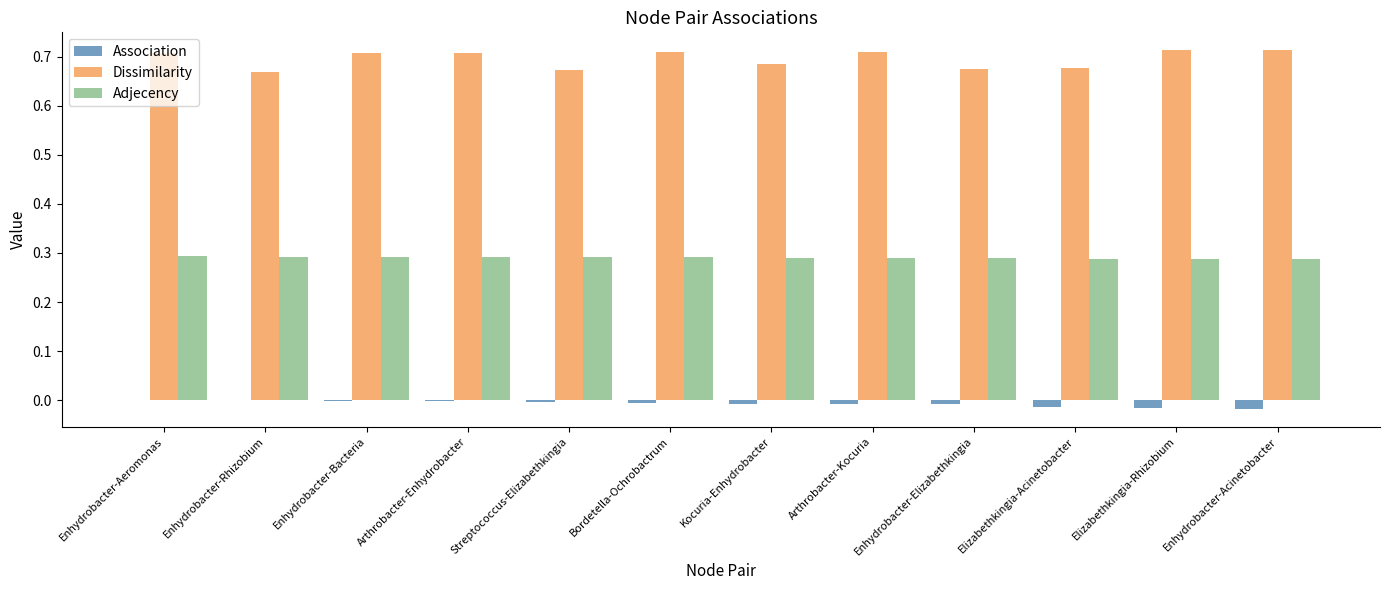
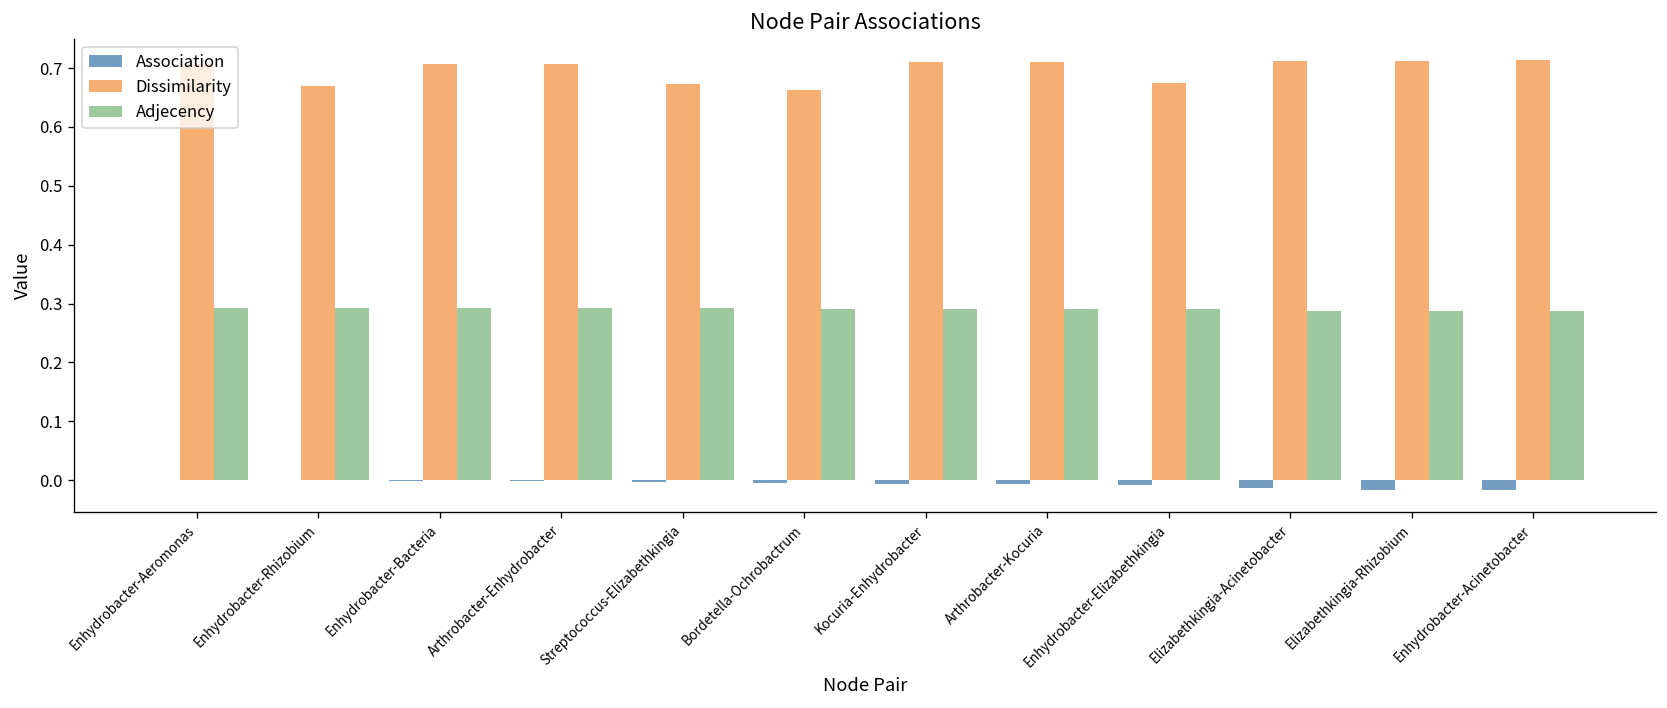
  {
    "Association": {
      "Bordetella-Ochrobactrum": -0.01,
      "Kocuria-Enhydrobacter": -0.01,
      "Arthrobacter-Kocuria": -0.01,
      "Enhydrobacter-Elizabethkingia": -0.01,
      "Elizabethkingia-Acinetobacter": -0.01,
      "Elizabethkingia-Rhizobium": -0.02,
      "Enhydrobacter-Acinetobacter": -0.02
    },
    "Dissimilarity": {
      "Enhydrobacter-Rhizobium": 0.67,
      "Enhydrobacter-Bacteria": 0.71,
      "Arthrobacter-Enhydrobacter": 0.71,
      "Streptococcus-Elizabethkingia": 0.67,
-     "Bordetella-Ochrobactrum": 0.71,
-     "Kocuria-Enhydrobacter": 0.69,
+     "Bordetella-Ochrobactrum": 0.66,
+     "Kocuria-Enhydrobacter": 0.71,
      "Arthrobacter-Kocuria": 0.71,
      "Enhydrobacter-Elizabethkingia": 0.67,
-     "Elizabethkingia-Acinetobacter": 0.68,
+     "Elizabethkingia-Acinetobacter": 0.71,
      "Elizabethkingia-Rhizobium": 0.71,
      "Enhydrobacter-Acinetobacter": 0.71
    },
    "Adjecency": {
      "Enhydrobacter-Aeromonas": 0.29,
      "Enhydrobacter-Rhizobium": 0.29,
      "Enhydrobacter-Bacteria": 0.29,
      "Arthrobacter-Enhydrobacter": 0.29,
      "Streptococcus-Elizabethkingia": 0.29,
      "Bordetella-Ochrobactrum": 0.29,
      "Kocuria-Enhydrobacter": 0.29,
      "Arthrobacter-Kocuria": 0.29,
      "Enhydrobacter-Elizabethkingia": 0.29,
      "Elizabethkingia-Acinetobacter": 0.29,
      "Elizabethkingia-Rhizobium": 0.29,
      "Enhydrobacter-Acinetobacter": 0.29
    }
  }
